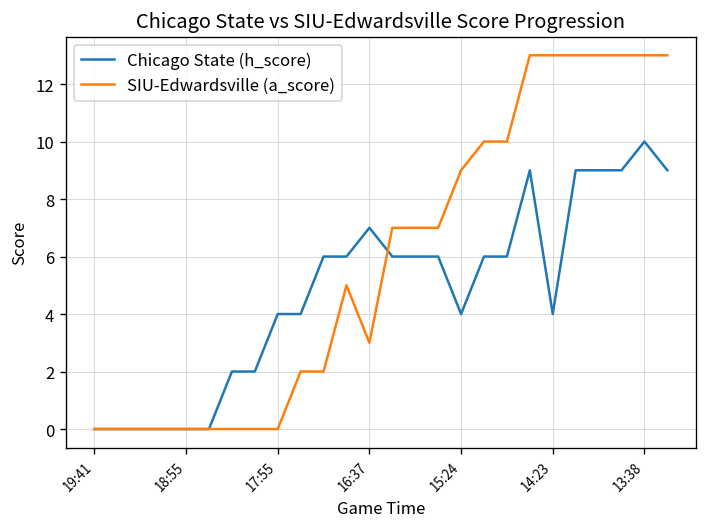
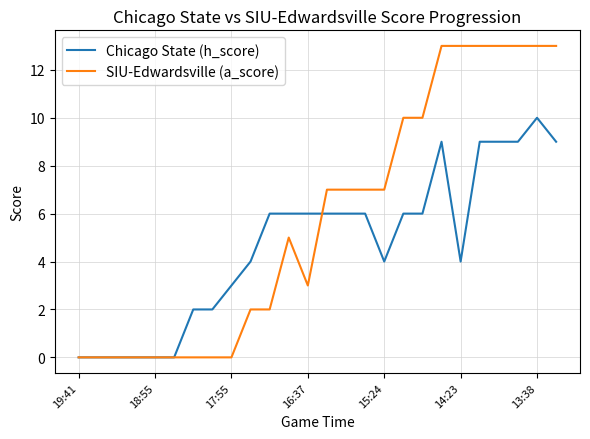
  {
    "Chicago State (h_score)": {
-     "17:55": 4,
-     "16:37": 7,
+     "17:55": 3,
+     "16:37": 6,
      "15:24": 4,
      "14:23": 4,
      "13:38": 10
    },
    "SIU-Edwardsville (a_score)": {
      "17:55": 0,
      "16:37": 3,
-     "15:24": 9,
+     "15:24": 7,
      "14:23": 13,
      "13:38": 13
    }
  }
